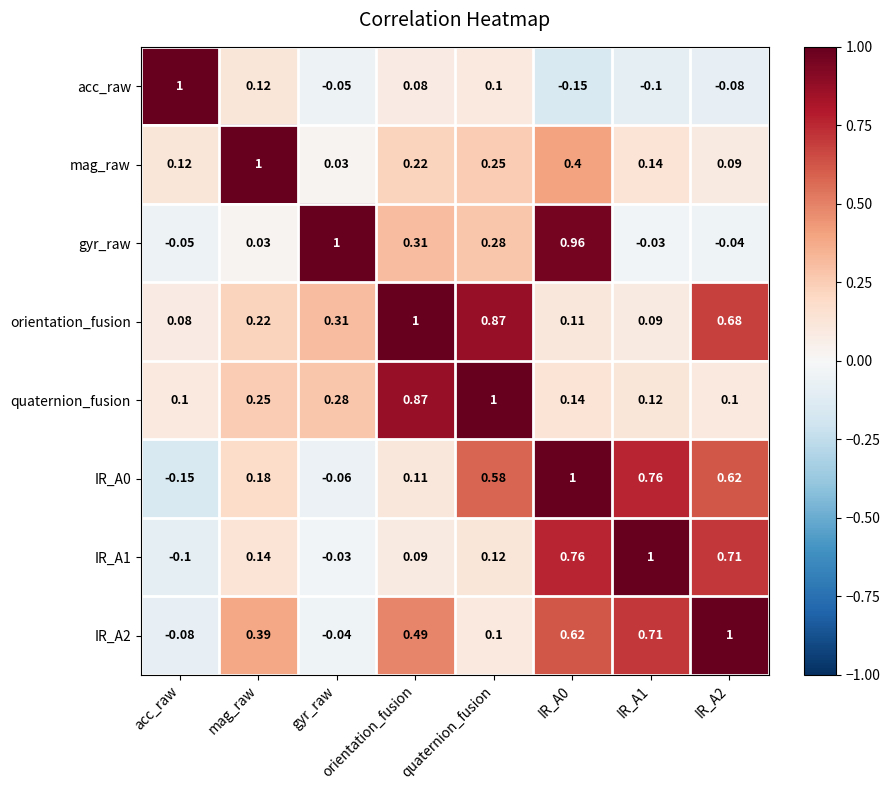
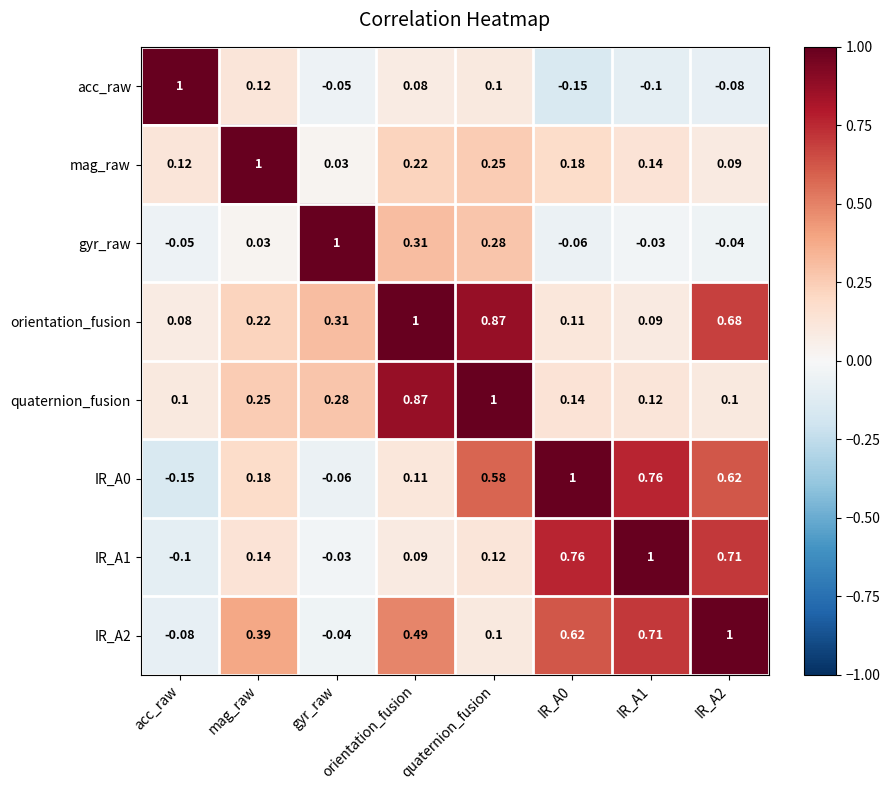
  {
    "acc_raw": {
      "acc_raw": 1,
      "mag_raw": 0.12,
      "gyr_raw": -0.05,
      "orientation_fusion": 0.08,
      "quaternion_fusion": 0.1,
      "IR_A0": -0.15,
      "IR_A1": -0.1,
      "IR_A2": -0.08
    },
    "mag_raw": {
      "acc_raw": 0.12,
      "mag_raw": 1,
      "gyr_raw": 0.03,
      "orientation_fusion": 0.22,
      "quaternion_fusion": 0.25,
-     "IR_A0": 0.4,
+     "IR_A0": 0.18,
      "IR_A1": 0.14,
      "IR_A2": 0.09
    },
    "gyr_raw": {
      "acc_raw": -0.05,
      "mag_raw": 0.03,
      "gyr_raw": 1,
      "orientation_fusion": 0.31,
      "quaternion_fusion": 0.28,
-     "IR_A0": 0.96,
+     "IR_A0": -0.06,
      "IR_A1": -0.03,
      "IR_A2": -0.04
    },
    "orientation_fusion": {
      "acc_raw": 0.08,
      "mag_raw": 0.22,
      "gyr_raw": 0.31,
      "orientation_fusion": 1,
      "quaternion_fusion": 0.87,
      "IR_A0": 0.11,
      "IR_A1": 0.09,
      "IR_A2": 0.68
    },
    "quaternion_fusion": {
      "acc_raw": 0.1,
      "mag_raw": 0.25,
      "gyr_raw": 0.28,
      "orientation_fusion": 0.87,
      "quaternion_fusion": 1,
      "IR_A0": 0.14,
      "IR_A1": 0.12,
      "IR_A2": 0.1
    },
    "IR_A0": {
      "acc_raw": -0.15,
      "mag_raw": 0.18,
      "gyr_raw": -0.06,
      "orientation_fusion": 0.11,
      "quaternion_fusion": 0.58,
      "IR_A0": 1,
      "IR_A1": 0.76,
      "IR_A2": 0.62
    },
    "IR_A1": {
      "acc_raw": -0.1,
      "mag_raw": 0.14,
      "gyr_raw": -0.03,
      "orientation_fusion": 0.09,
      "quaternion_fusion": 0.12,
      "IR_A0": 0.76,
      "IR_A1": 1,
      "IR_A2": 0.71
    },
    "IR_A2": {
      "acc_raw": -0.08,
      "mag_raw": 0.39,
      "gyr_raw": -0.04,
      "orientation_fusion": 0.49,
      "quaternion_fusion": 0.1,
      "IR_A0": 0.62,
      "IR_A1": 0.71,
      "IR_A2": 1
    }
  }
